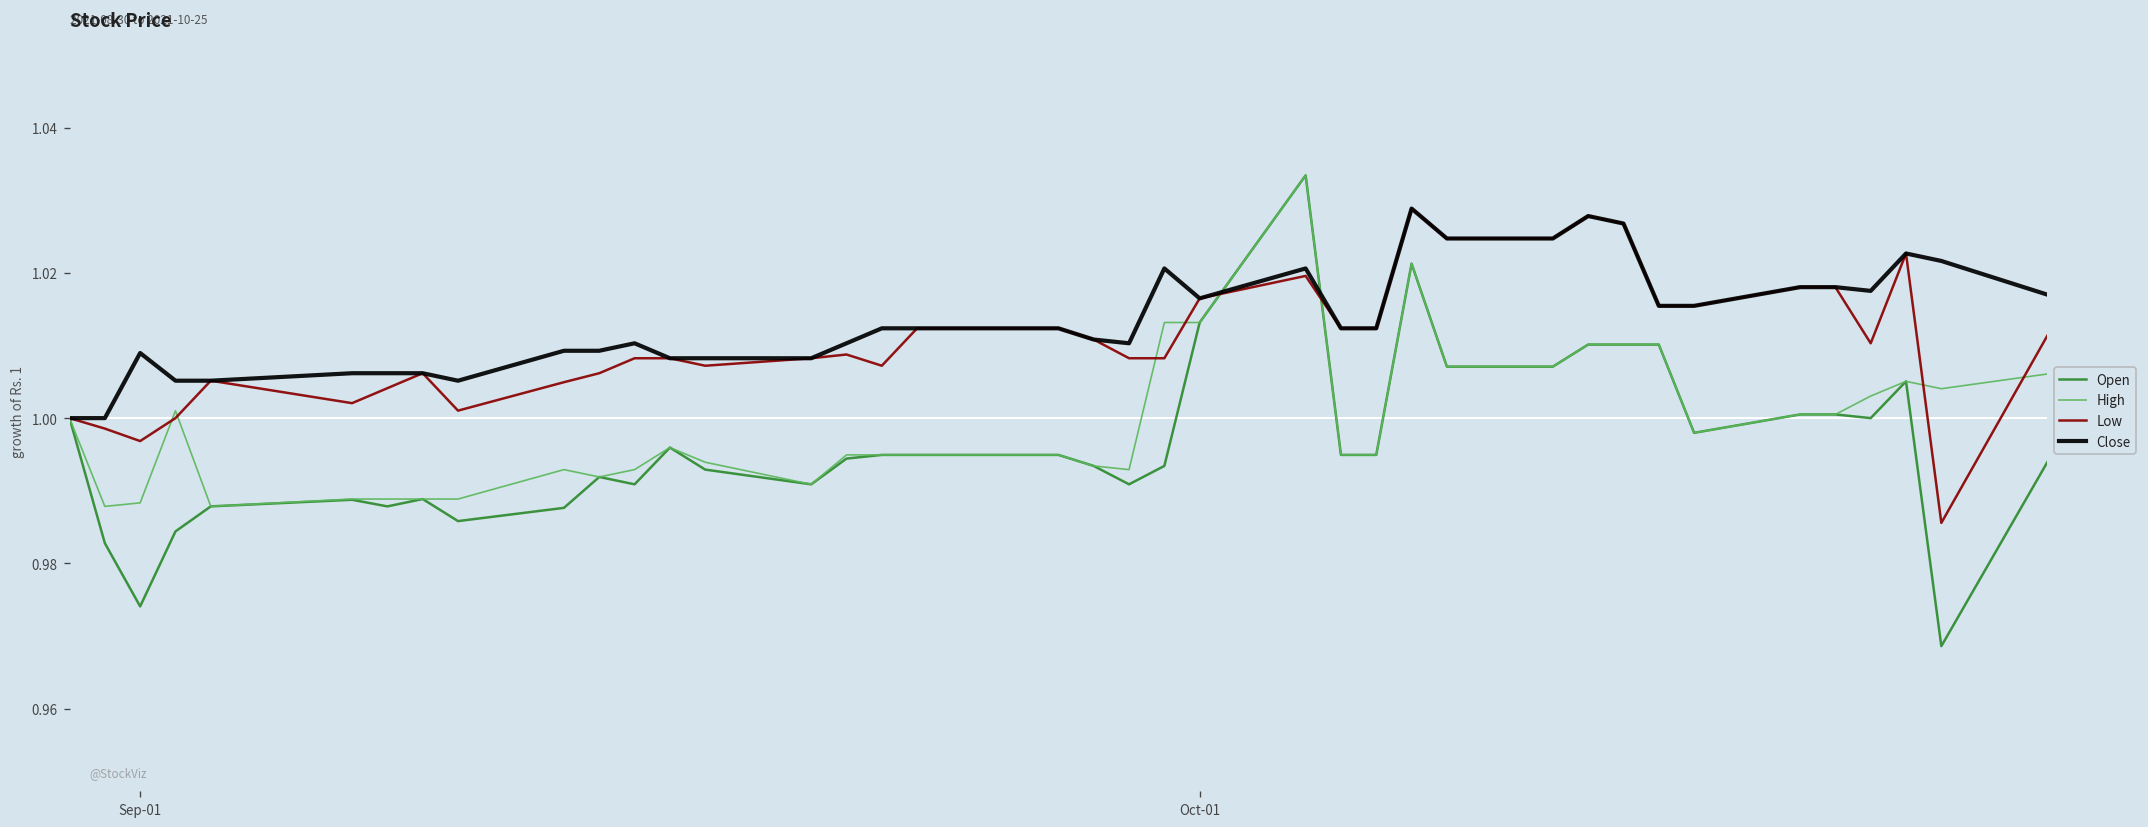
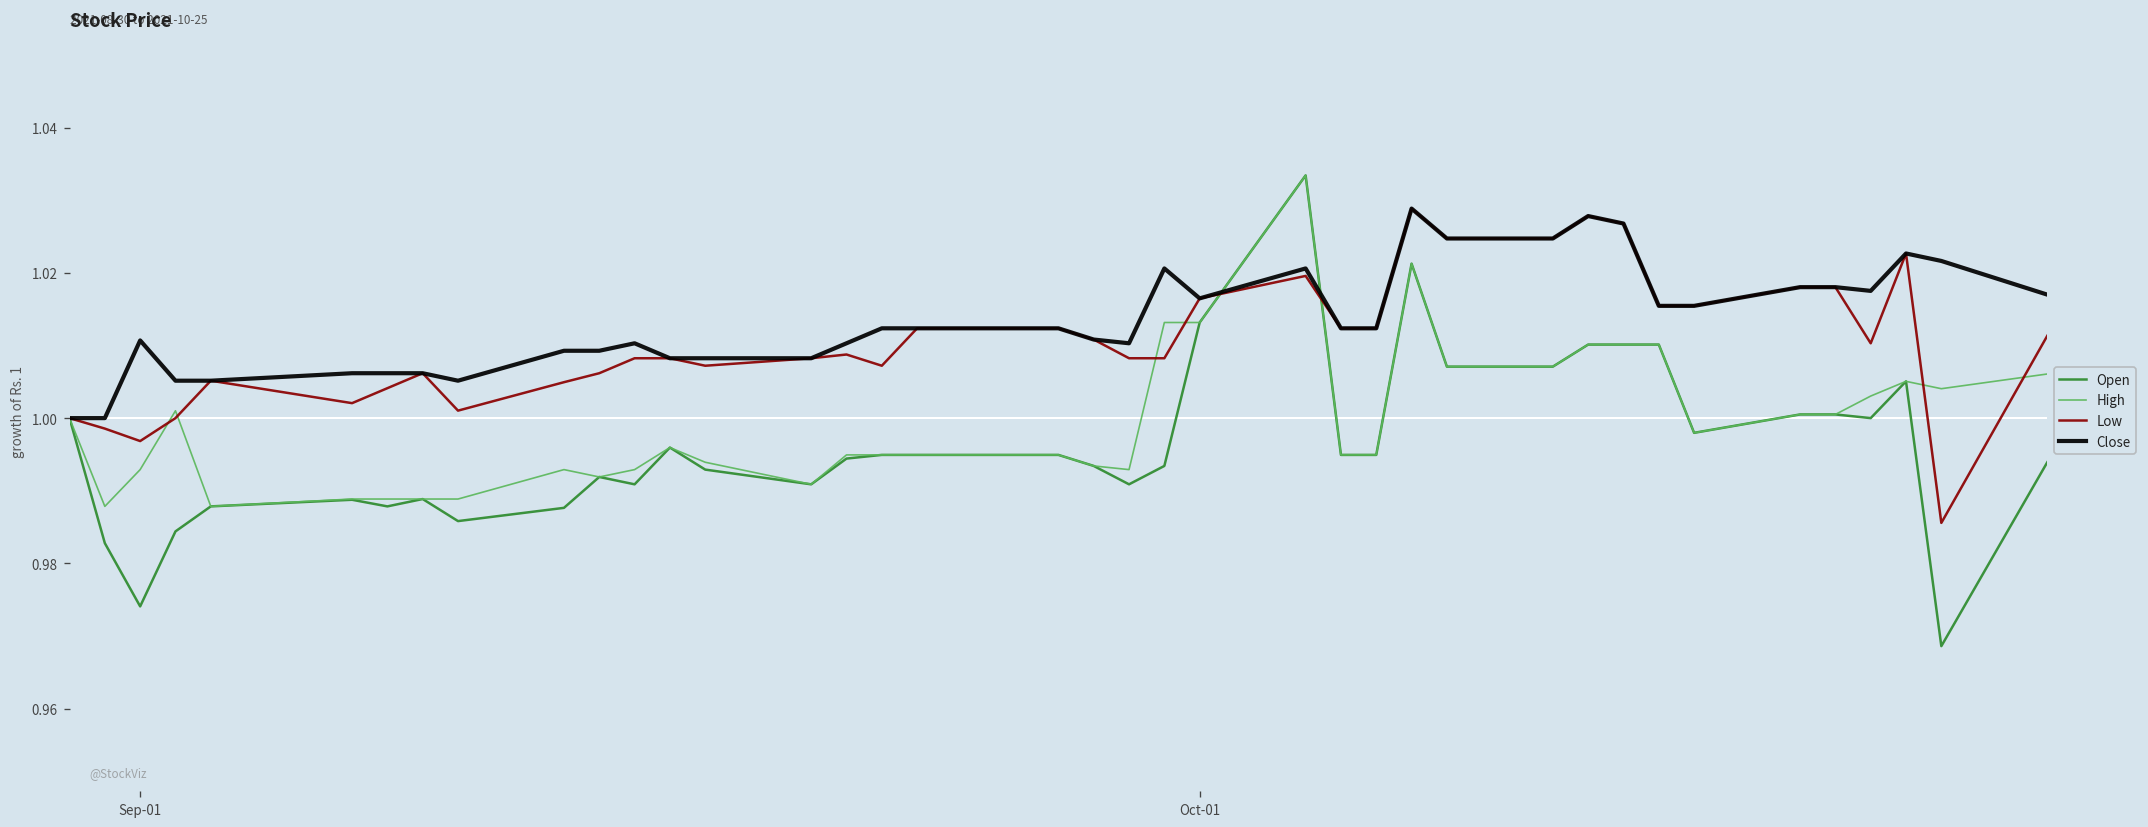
  {
    "Open": {
      "Sep-01": 0.974
    },
    "High": {
-     "Sep-01": 0.988
+     "Sep-01": 0.993
    },
    "Low": {
      "Sep-01": 0.997
    },
    "Close": {
-     "Sep-01": 1.009
+     "Sep-01": 1.011
    }
  }
